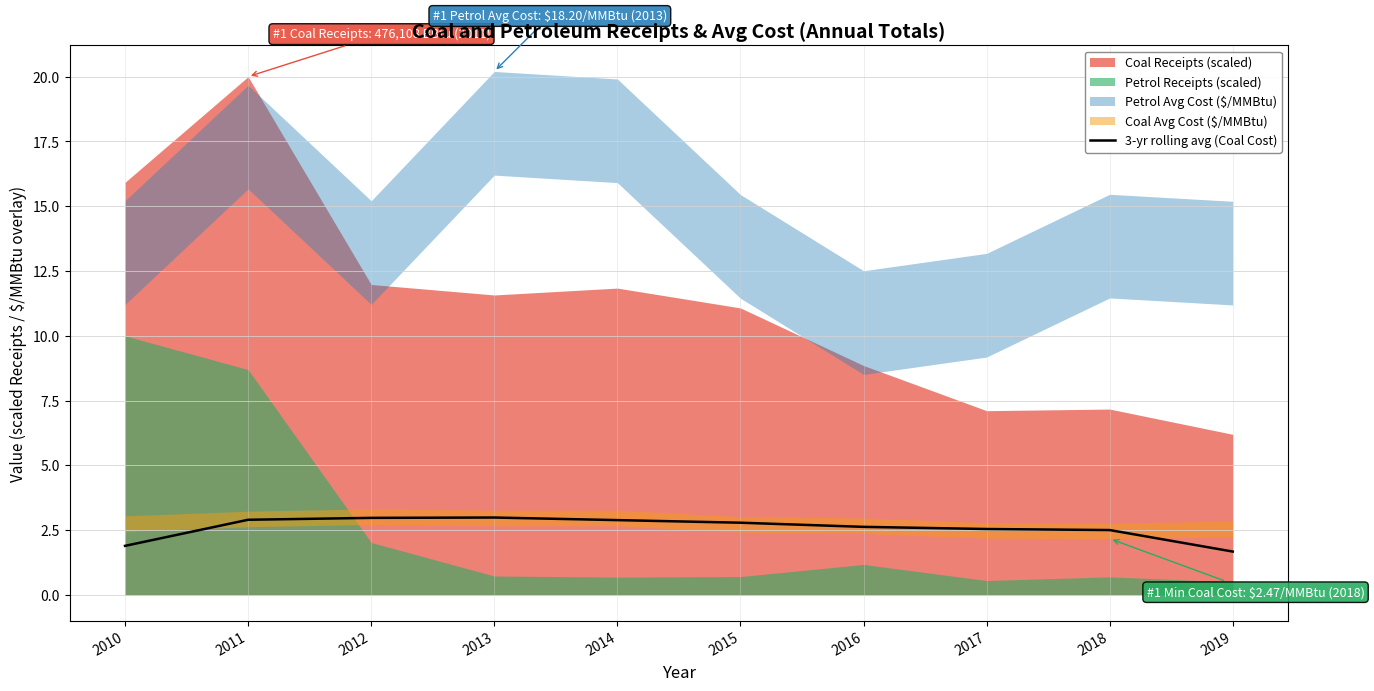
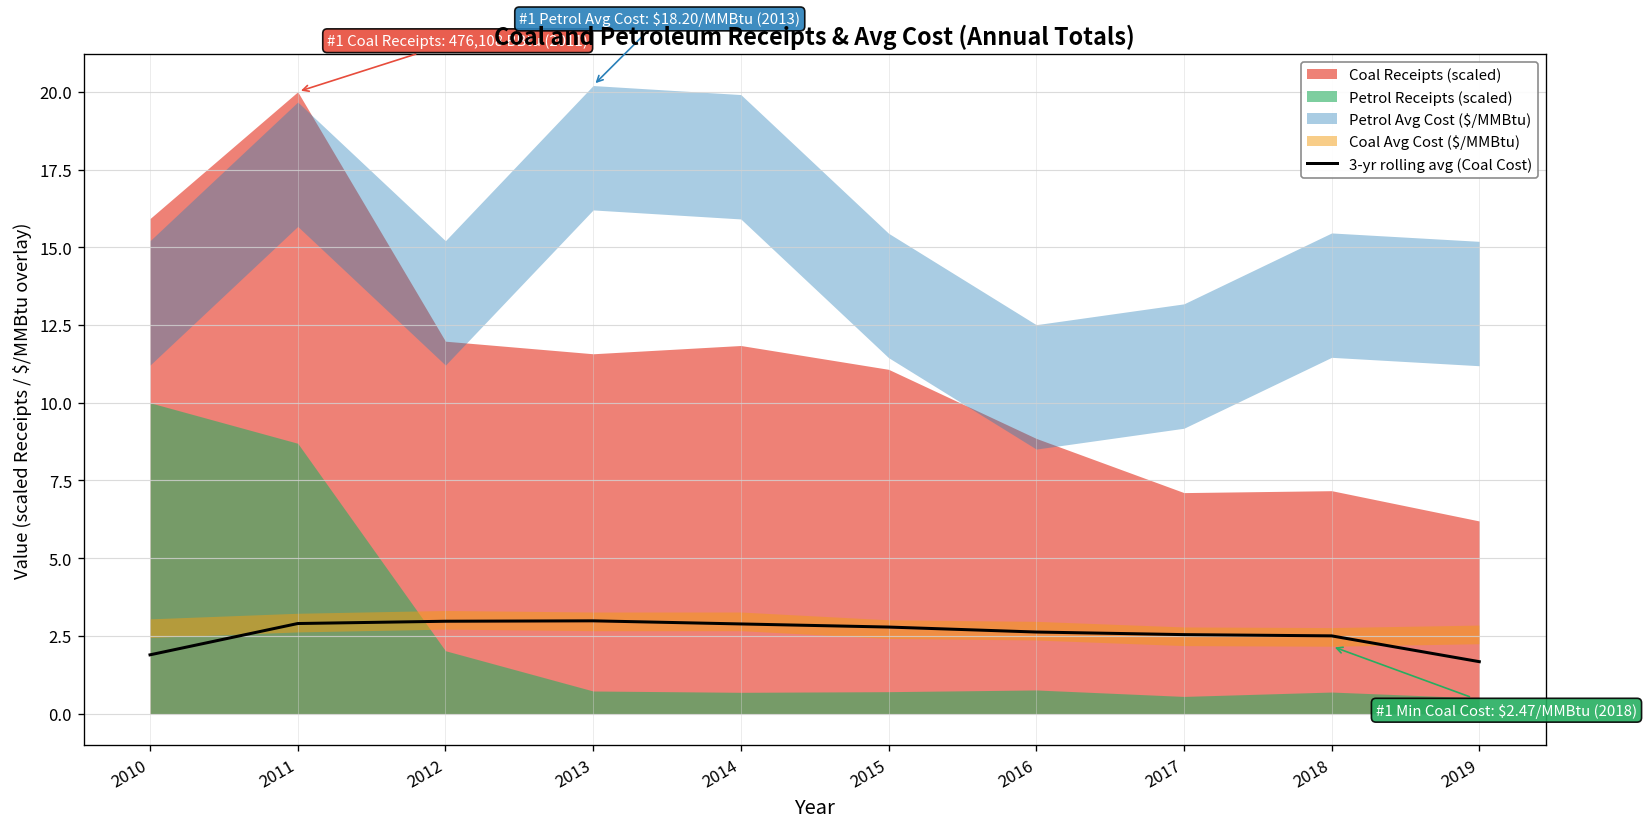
  {
    "3-yr rolling avg (Coal Cost)": {
      "2010": 1.9,
      "2011": 2.9,
      "2012": 3.0,
      "2013": 3.0,
      "2014": 2.9,
      "2015": 2.8,
      "2016": 2.6,
      "2017": 2.5,
      "2018": 2.5
    },
    "Coal Receipts (scaled)": {
      "2010": 15.9,
      "2011": 20.0,
      "2012": 12.0,
      "2013": 11.6,
      "2014": 11.8,
      "2015": 11.1,
      "2016": 8.9,
      "2017": 7.1,
      "2018": 7.2,
      "2019": 6.2
    },
    "Petrol Receipts (scaled)": {
      "2010": 10.0,
      "2011": 8.7,
      "2012": 2.0,
      "2013": 0.7,
      "2014": 0.7,
      "2015": 0.7,
-     "2016": 1.2,
+     "2016": 0.8,
      "2017": 0.6,
      "2018": 0.7
    }
  }
